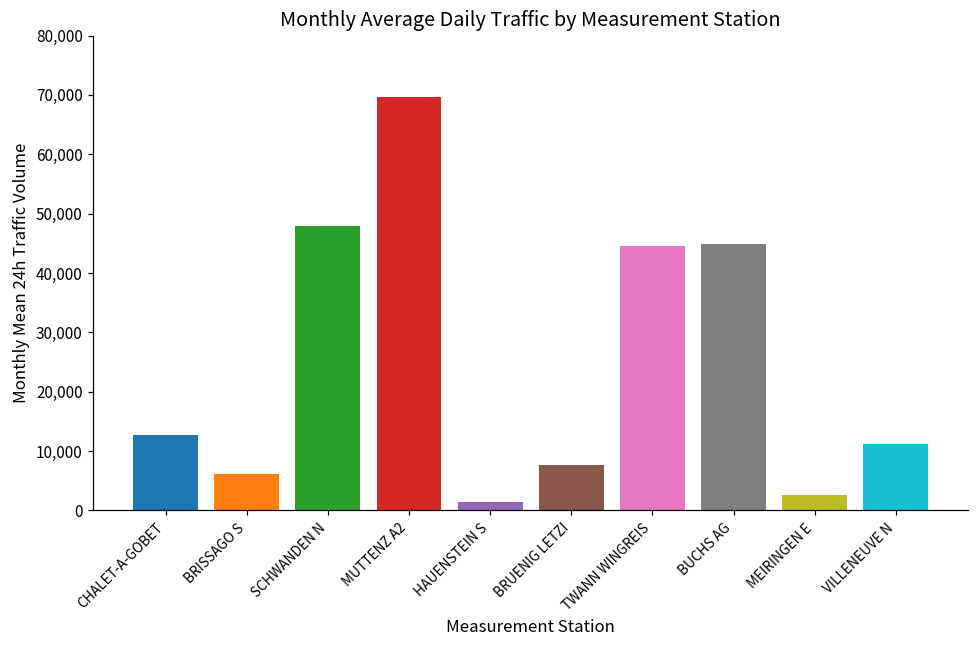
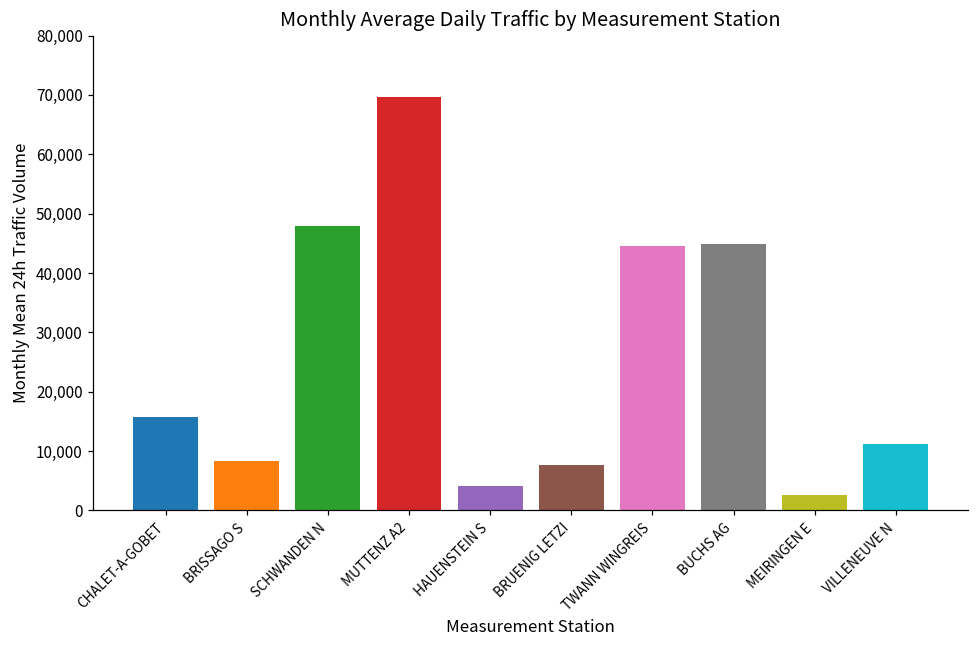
  {
-   "CHALET-A-GOBET": "13,000",
-   "BRISSAGO S": "6,000",
+   "CHALET-A-GOBET": "16,000",
+   "BRISSAGO S": "8,000",
    "SCHWANDEN N": "48,000",
    "MUTTENZ A2": "70,000",
-   "HAUENSTEIN S": "1,000",
+   "HAUENSTEIN S": "4,000",
    "BRUENIG LETZI": "8,000",
    "TWANN WINGREIS": "45,000",
    "BUCHS AG": "45,000",
    "MEIRINGEN E": "3,000",
    "VILLENEUVE N": "11,000"
  }
